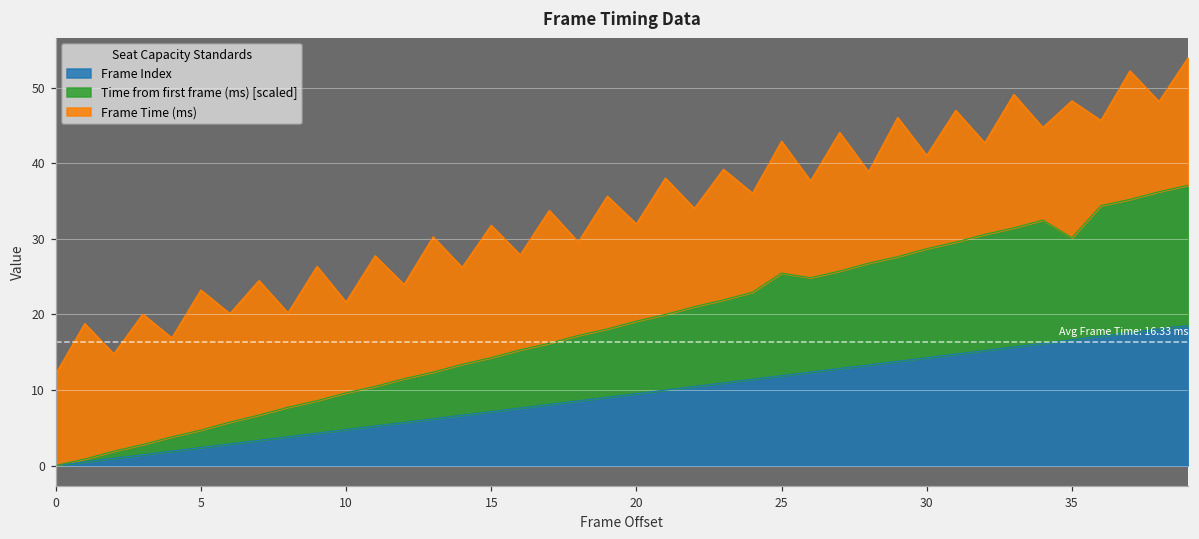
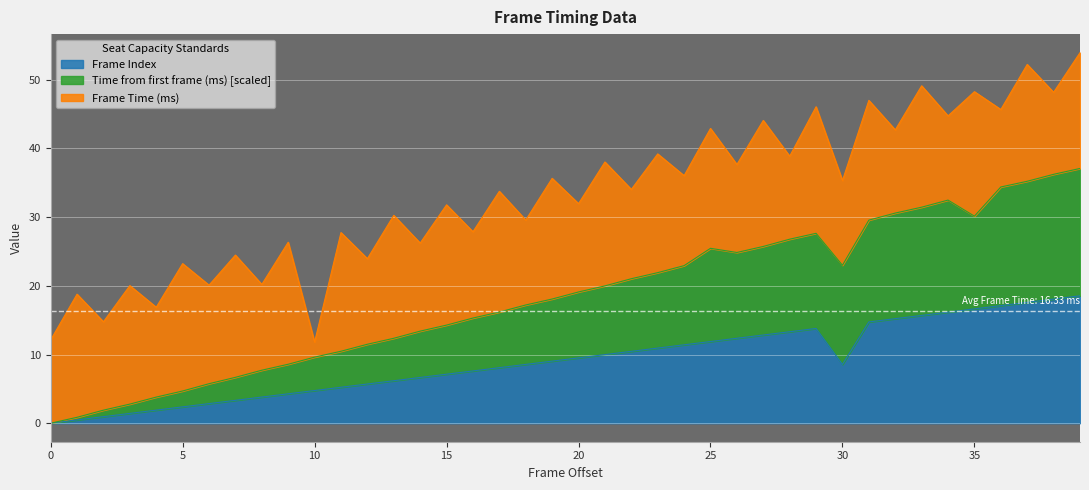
  {
    "Frame Index": {
      "5": 2,
      "10": 5,
      "15": 7,
      "20": 10,
      "25": 12,
-     "30": 14,
+     "30": 9,
      "35": 17
    },
    "Time from first frame (ms) [scaled]": {
      "5": 2,
      "10": 5,
      "15": 7,
      "20": 10,
      "25": 14,
      "30": 14,
      "35": 14
    },
    "Frame Time (ms)": {
      "0": 12,
      "5": 19,
-     "10": 12,
+     "10": 2,
      "15": 18,
      "20": 13,
      "25": 17,
      "30": 12,
      "35": 18
    }
  }
